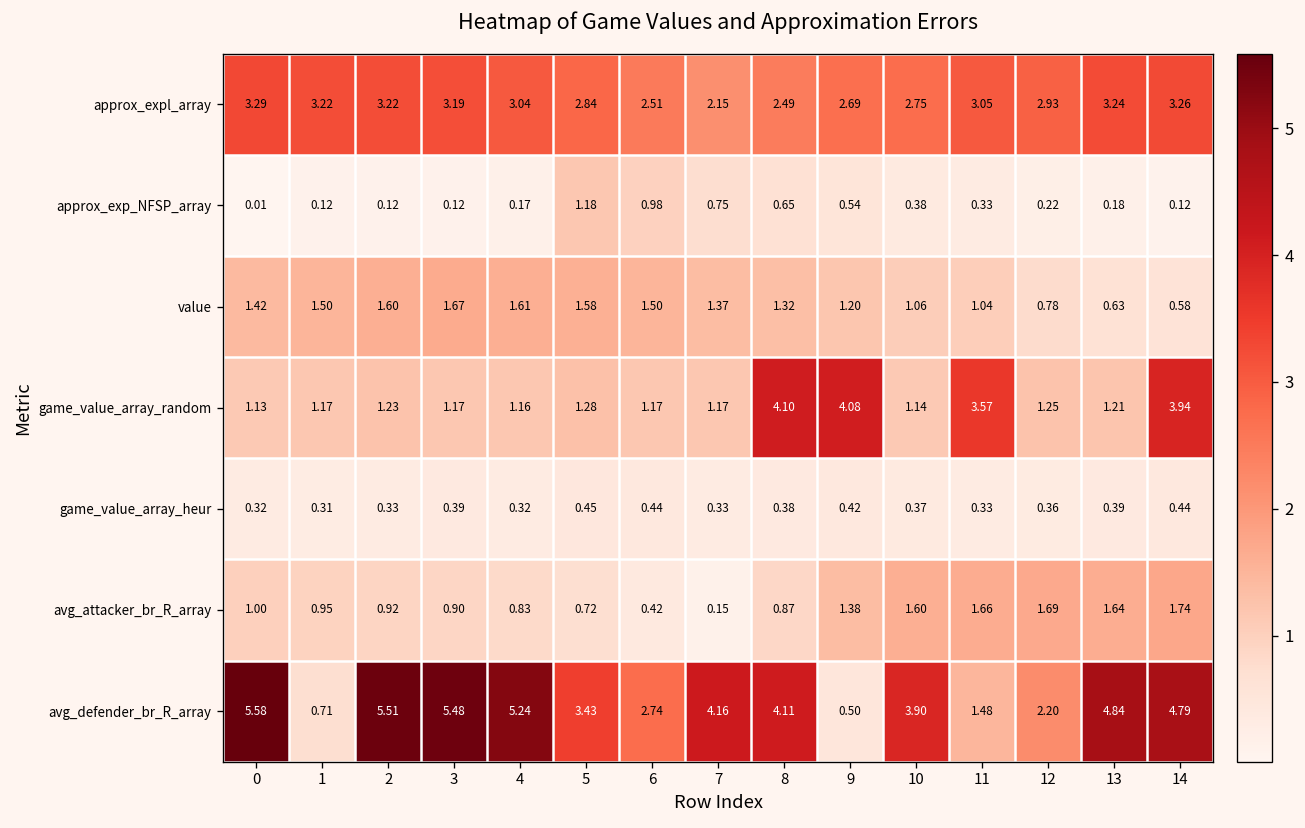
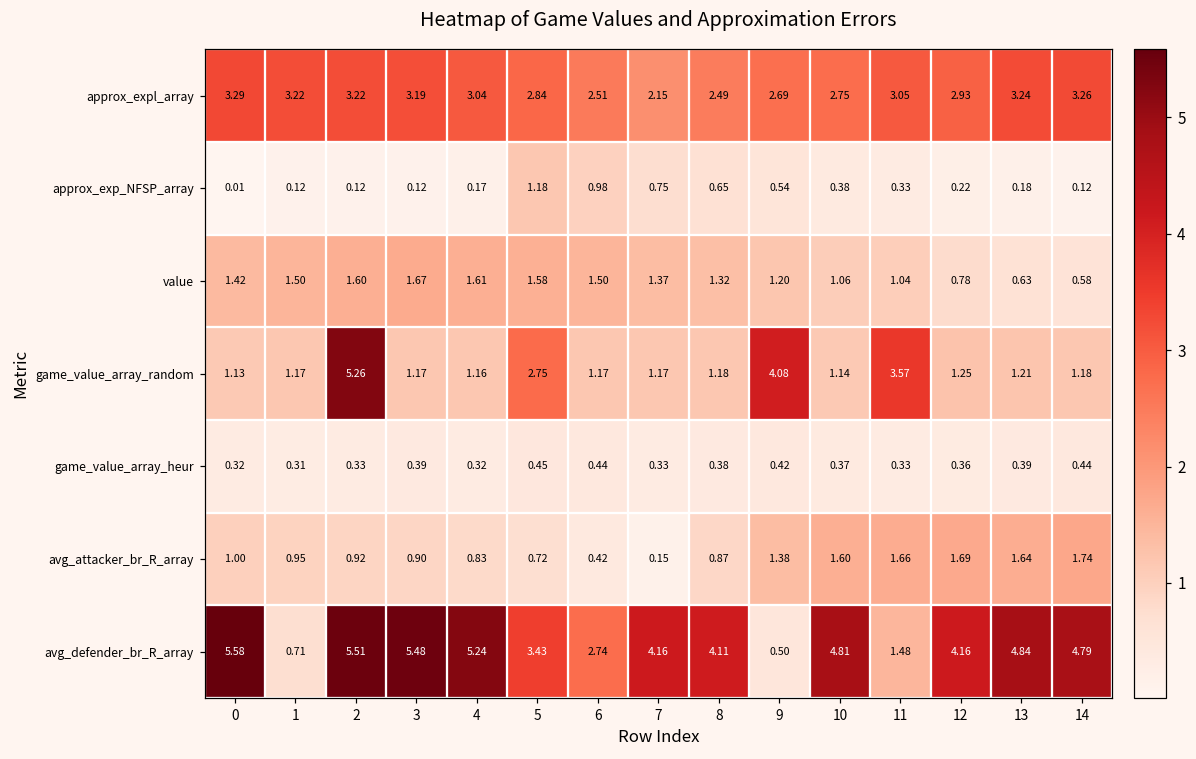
  {
    "approx_expl_array": {
      "0": 3.29,
      "1": 3.22,
      "2": 3.22,
      "3": 3.19,
      "4": 3.04,
      "5": 2.84,
      "6": 2.51,
      "7": 2.15,
      "8": 2.49,
      "9": 2.69,
      "10": 2.75,
      "11": 3.05,
      "12": 2.93,
      "13": 3.24,
      "14": 3.26
    },
    "approx_exp_NFSP_array": {
      "0": 0.01,
      "1": 0.12,
      "2": 0.12,
      "3": 0.12,
      "4": 0.17,
      "5": 1.18,
      "6": 0.98,
      "7": 0.75,
      "8": 0.65,
      "9": 0.54,
      "10": 0.38,
      "11": 0.33,
      "12": 0.22,
      "13": 0.18,
      "14": 0.12
    },
    "value": {
      "0": 1.42,
      "1": 1.50,
      "2": 1.60,
      "3": 1.67,
      "4": 1.61,
      "5": 1.58,
      "6": 1.50,
      "7": 1.37,
      "8": 1.32,
      "9": 1.20,
      "10": 1.06,
      "11": 1.04,
      "12": 0.78,
      "13": 0.63,
      "14": 0.58
    },
    "game_value_array_random": {
      "0": 1.13,
      "1": 1.17,
-     "2": 1.23,
+     "2": 5.26,
      "3": 1.17,
      "4": 1.16,
-     "5": 1.28,
+     "5": 2.75,
      "6": 1.17,
      "7": 1.17,
-     "8": 4.10,
+     "8": 1.18,
      "9": 4.08,
      "10": 1.14,
      "11": 3.57,
      "12": 1.25,
      "13": 1.21,
-     "14": 3.94
+     "14": 1.18
    },
    "game_value_array_heur": {
      "0": 0.32,
      "1": 0.31,
      "2": 0.33,
      "3": 0.39,
      "4": 0.32,
      "5": 0.45,
      "6": 0.44,
      "7": 0.33,
      "8": 0.38,
      "9": 0.42,
      "10": 0.37,
      "11": 0.33,
      "12": 0.36,
      "13": 0.39,
      "14": 0.44
    },
    "avg_attacker_br_R_array": {
      "0": 1.00,
      "1": 0.95,
      "2": 0.92,
      "3": 0.90,
      "4": 0.83,
      "5": 0.72,
      "6": 0.42,
      "7": 0.15,
      "8": 0.87,
      "9": 1.38,
      "10": 1.60,
      "11": 1.66,
      "12": 1.69,
      "13": 1.64,
      "14": 1.74
    },
    "avg_defender_br_R_array": {
      "0": 5.58,
      "1": 0.71,
      "2": 5.51,
      "3": 5.48,
      "4": 5.24,
      "5": 3.43,
      "6": 2.74,
      "7": 4.16,
      "8": 4.11,
      "9": 0.50,
-     "10": 3.90,
+     "10": 4.81,
      "11": 1.48,
-     "12": 2.20,
+     "12": 4.16,
      "13": 4.84,
      "14": 4.79
    }
  }
